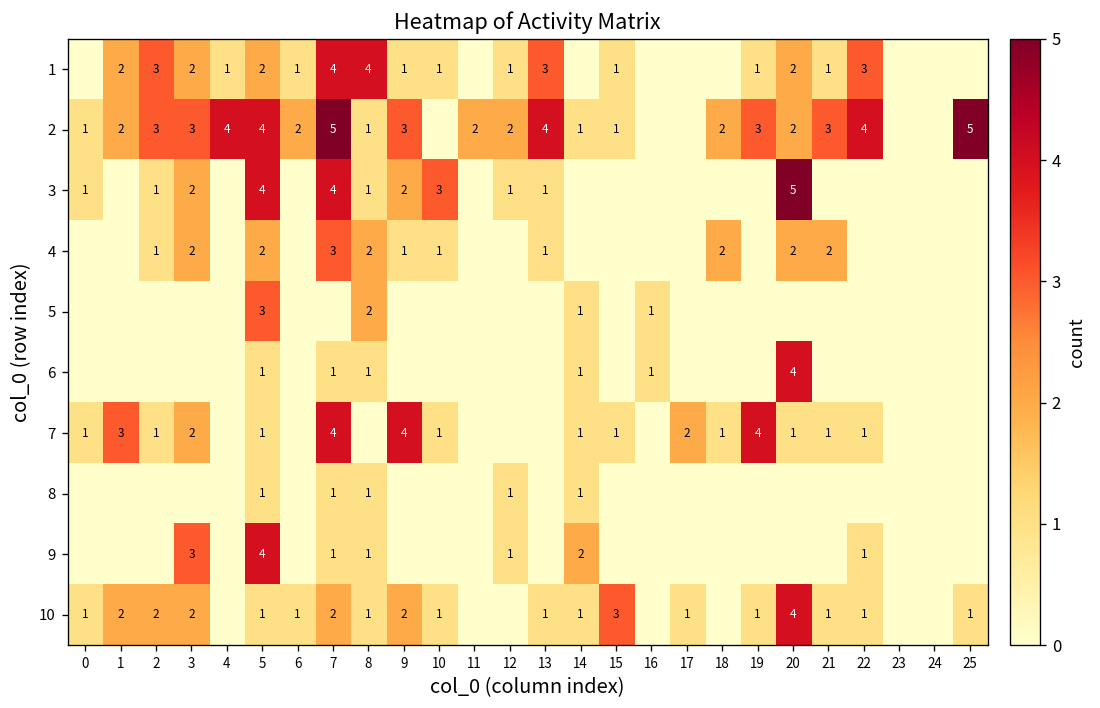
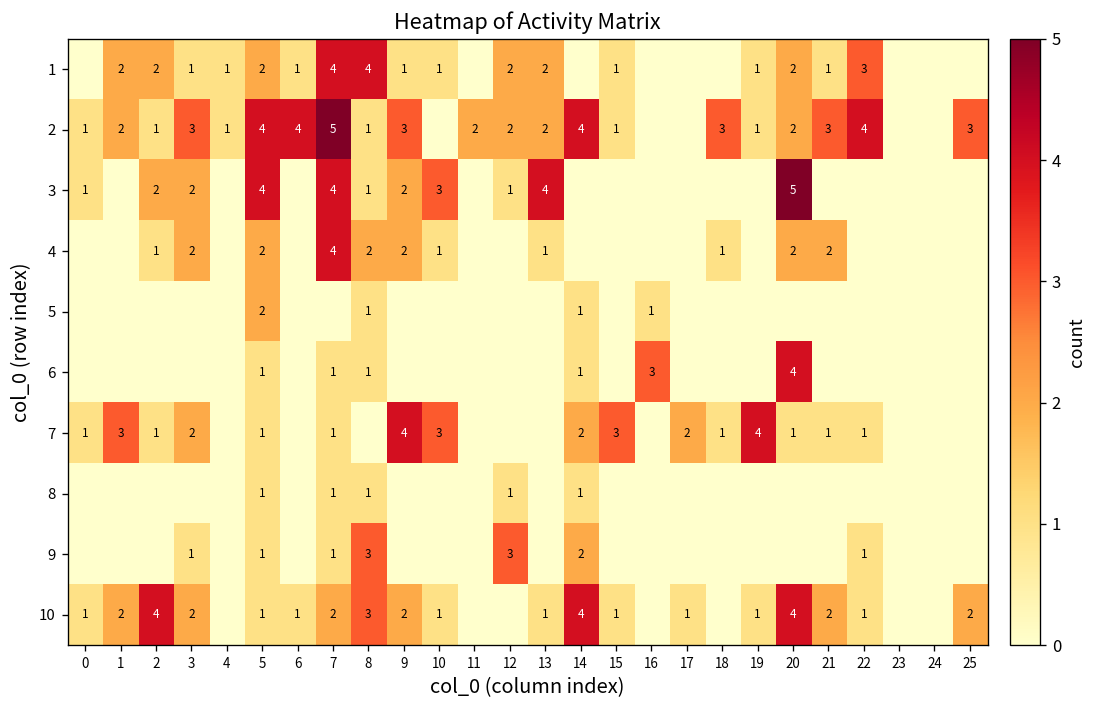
  {
    "1": {
      "1": 2,
-     "2": 3,
-     "3": 2,
+     "2": 2,
+     "3": 1,
      "4": 1,
      "5": 2,
      "6": 1,
      "7": 4,
      "8": 4,
      "9": 1,
      "10": 1,
-     "12": 1,
-     "13": 3,
+     "12": 2,
+     "13": 2,
      "15": 1,
      "19": 1,
      "20": 2,
      "21": 1,
      "22": 3
    },
    "2": {
      "0": 1,
      "1": 2,
-     "2": 3,
+     "2": 1,
      "3": 3,
-     "4": 4,
+     "4": 1,
      "5": 4,
-     "6": 2,
+     "6": 4,
      "7": 5,
      "8": 1,
      "9": 3,
      "11": 2,
      "12": 2,
-     "13": 4,
-     "14": 1,
+     "13": 2,
+     "14": 4,
      "15": 1,
-     "18": 2,
-     "19": 3,
+     "18": 3,
+     "19": 1,
      "20": 2,
      "21": 3,
      "22": 4,
-     "25": 5
+     "25": 3
    },
    "3": {
      "0": 1,
-     "2": 1,
+     "2": 2,
      "3": 2,
      "5": 4,
      "7": 4,
      "8": 1,
      "9": 2,
      "10": 3,
      "12": 1,
-     "13": 1,
+     "13": 4,
      "20": 5
    },
    "4": {
      "2": 1,
      "3": 2,
      "5": 2,
-     "7": 3,
+     "7": 4,
      "8": 2,
-     "9": 1,
+     "9": 2,
      "10": 1,
      "13": 1,
-     "18": 2,
+     "18": 1,
      "20": 2,
      "21": 2
    },
    "5": {
-     "5": 3,
-     "8": 2,
+     "5": 2,
+     "8": 1,
      "14": 1,
      "16": 1
    },
    "6": {
      "5": 1,
      "7": 1,
      "8": 1,
      "14": 1,
-     "16": 1,
+     "16": 3,
      "20": 4
    },
    "7": {
      "0": 1,
      "1": 3,
      "2": 1,
      "3": 2,
      "5": 1,
-     "7": 4,
+     "7": 1,
      "9": 4,
-     "10": 1,
-     "14": 1,
-     "15": 1,
+     "10": 3,
+     "14": 2,
+     "15": 3,
      "17": 2,
      "18": 1,
      "19": 4,
      "20": 1,
      "21": 1,
      "22": 1
    },
    "8": {
      "5": 1,
      "7": 1,
      "8": 1,
      "12": 1,
      "14": 1
    },
    "9": {
-     "3": 3,
-     "5": 4,
+     "3": 1,
+     "5": 1,
      "7": 1,
-     "8": 1,
-     "12": 1,
+     "8": 3,
+     "12": 3,
      "14": 2,
      "22": 1
    },
    "10": {
      "0": 1,
      "1": 2,
-     "2": 2,
+     "2": 4,
      "3": 2,
      "5": 1,
      "6": 1,
      "7": 2,
-     "8": 1,
+     "8": 3,
      "9": 2,
      "10": 1,
      "13": 1,
-     "14": 1,
-     "15": 3,
+     "14": 4,
+     "15": 1,
      "17": 1,
      "19": 1,
      "20": 4,
-     "21": 1,
+     "21": 2,
      "22": 1,
-     "25": 1
+     "25": 2
    }
  }
